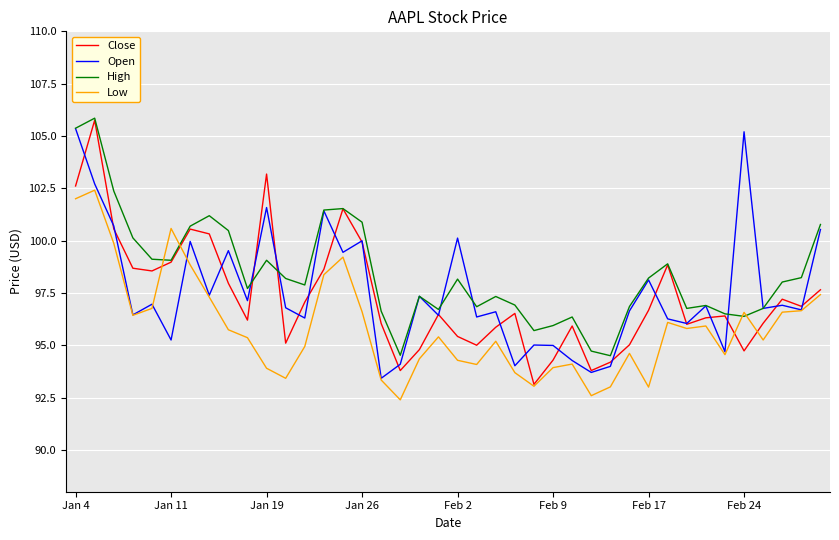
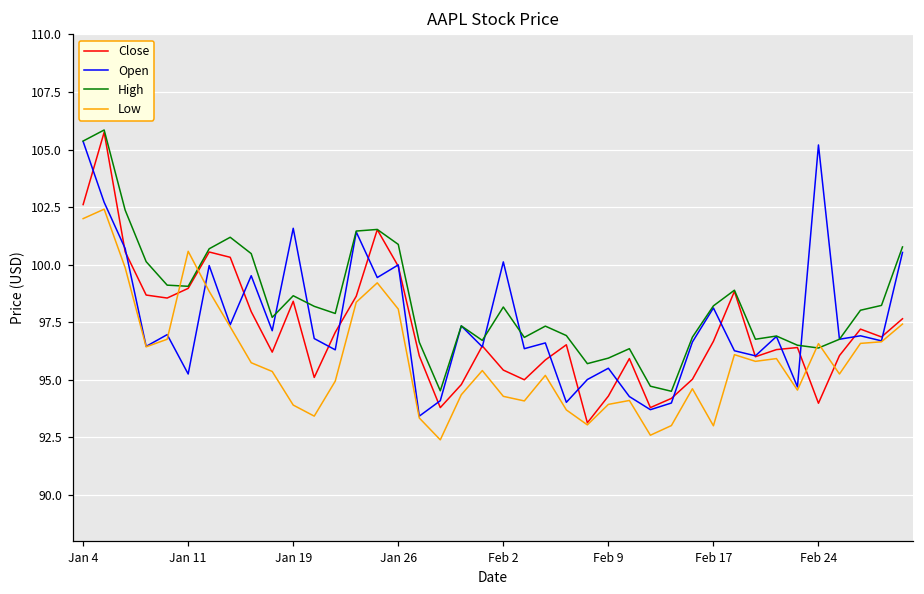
  {
    "Close": {
      "Jan 4": 102.6,
-     "Jan 19": 103.2,
+     "Jan 19": 98.4,
      "Feb 2": 95.4,
      "Feb 9": 94.3,
      "Feb 17": 96.7,
-     "Feb 24": 94.7
+     "Feb 24": 94.0
    },
    "Open": {
      "Jan 11": 95.3,
      "Jan 19": 101.6,
      "Feb 2": 100.1,
-     "Feb 9": 95.0,
+     "Feb 9": 95.5,
      "Feb 24": 105.2
    },
    "High": {
-     "Jan 19": 99.1,
+     "Jan 19": 98.7,
      "Jan 26": 100.9,
      "Feb 2": 98.2,
      "Feb 9": 95.9,
      "Feb 24": 96.4
    },
    "Low": {
      "Jan 4": 102.0,
      "Jan 11": 100.6,
      "Jan 19": 93.9,
-     "Jan 26": 96.6,
+     "Jan 26": 98.1,
      "Feb 2": 94.3,
      "Feb 9": 93.9,
      "Feb 17": 93.0,
      "Feb 24": 96.6
    }
  }
